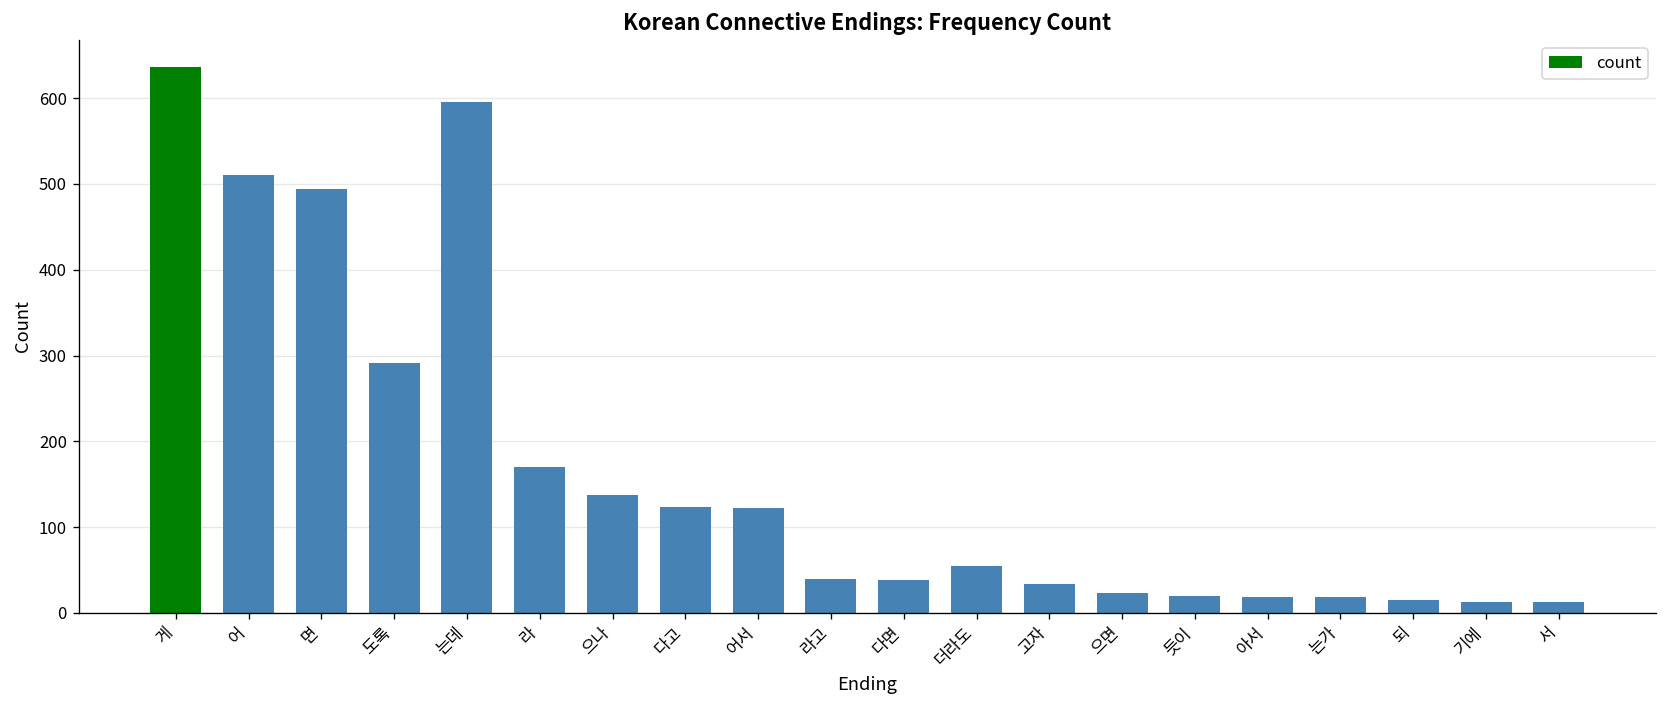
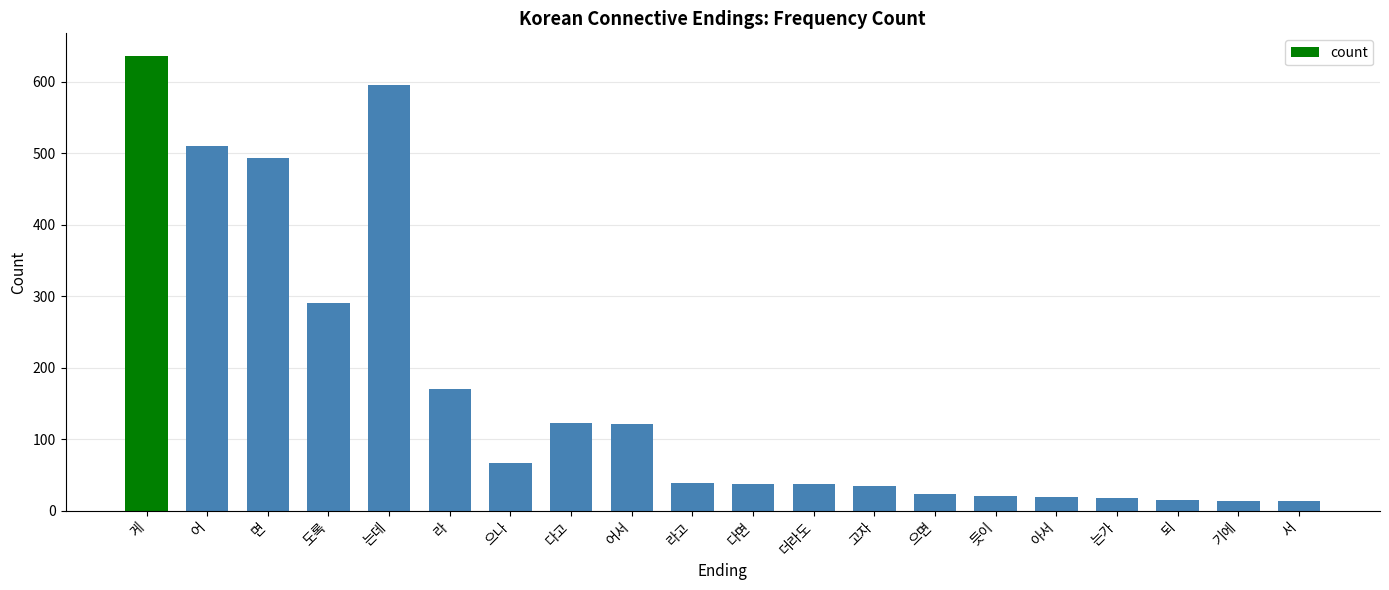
  {
    "게": 640,
    "어": 510,
    "면": 490,
    "도록": 290,
    "는데": 600,
    "라": 170,
-   "으나": 140,
+   "으나": 70,
    "다고": 120,
    "어서": 120,
    "라고": 40,
    "다면": 40,
-   "더라도": 60,
+   "더라도": 40,
    "고자": 30,
    "으면": 20,
    "듯이": 20,
    "아서": 20,
    "는가": 20,
    "되": 20,
    "기에": 10,
    "서": 10
  }
